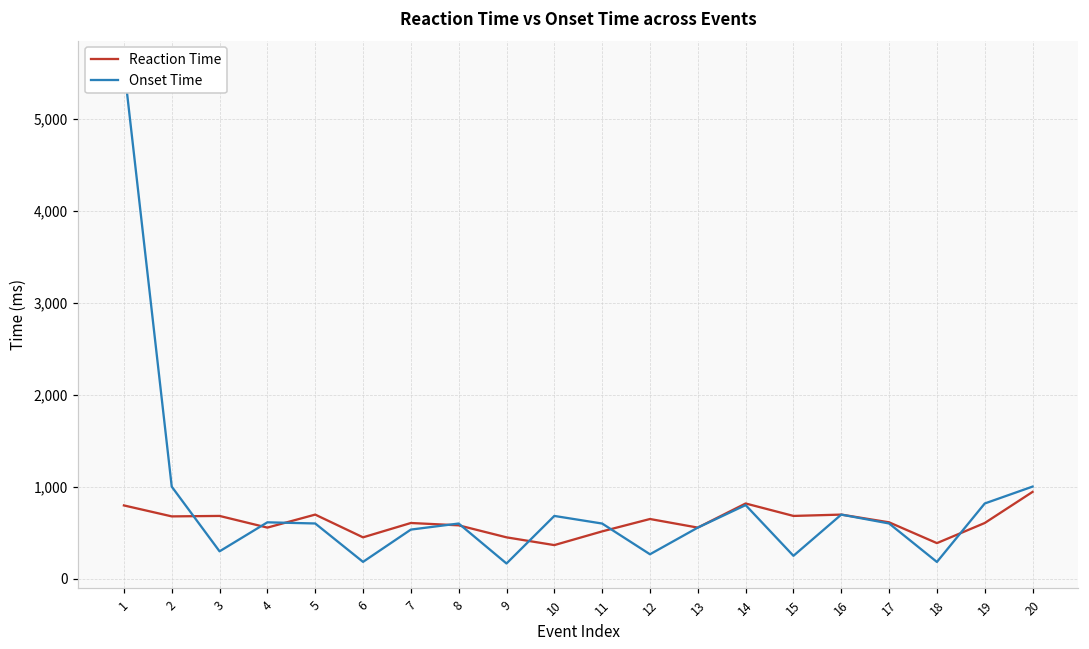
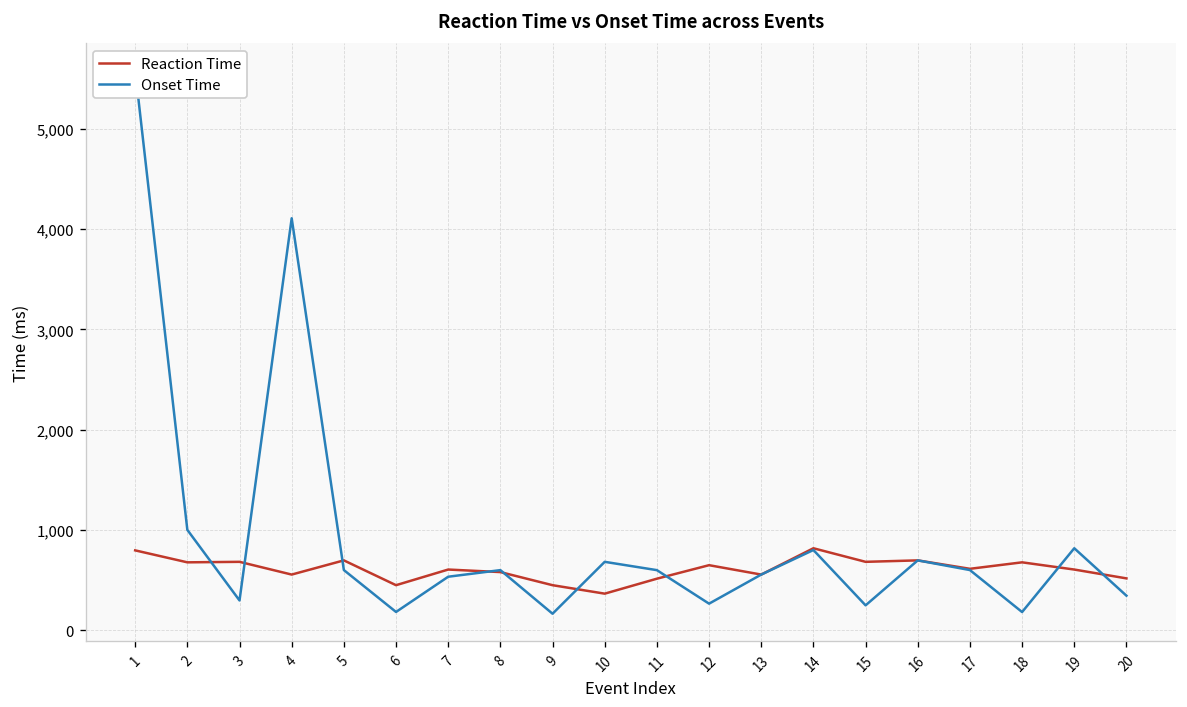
  {
    "Reaction Time": {
      "1": "800",
      "2": "700",
      "3": "700",
      "4": "600",
      "5": "700",
      "6": "500",
      "7": "600",
      "9": "500",
      "10": "400",
      "11": "500",
      "12": "700",
      "15": "700",
-     "18": "400",
+     "18": "700",
      "19": "600",
-     "20": "900"
+     "20": "500"
    },
    "Onset Time": {
      "2": "1,000",
      "3": "300",
-     "4": "600",
+     "4": "4,100",
      "5": "600",
      "6": "200",
      "7": "500",
      "9": "200",
      "10": "700",
      "11": "600",
      "12": "300",
      "15": "300",
      "18": "200",
      "19": "800",
-     "20": "1,000"
+     "20": "300"
    }
  }
